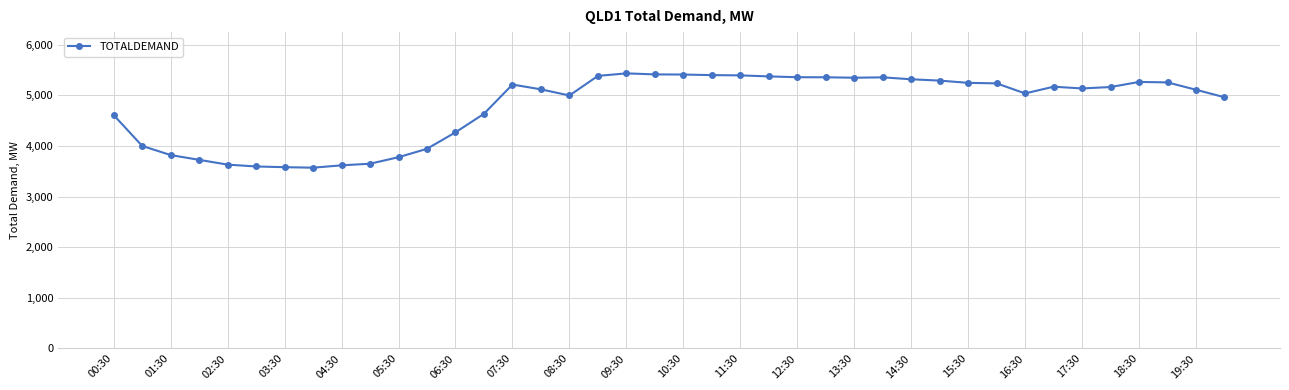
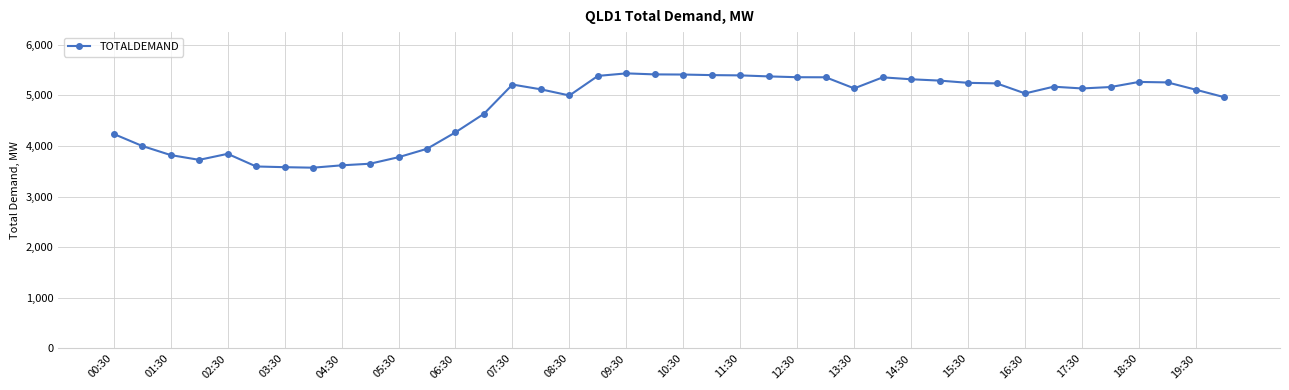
  {
-   "00:30": "4,600",
+   "00:30": "4,200",
    "01:30": "3,800",
-   "02:30": "3,600",
+   "02:30": "3,800",
    "03:30": "3,600",
    "04:30": "3,600",
    "05:30": "3,800",
    "06:30": "4,300",
    "07:30": "5,200",
    "08:30": "5,000",
    "09:30": "5,400",
    "10:30": "5,400",
    "11:30": "5,400",
    "12:30": "5,400",
-   "13:30": "5,300",
+   "13:30": "5,100",
    "14:30": "5,300",
    "15:30": "5,200",
    "16:30": "5,000",
    "17:30": "5,100",
    "18:30": "5,300",
    "19:30": "5,100"
  }
